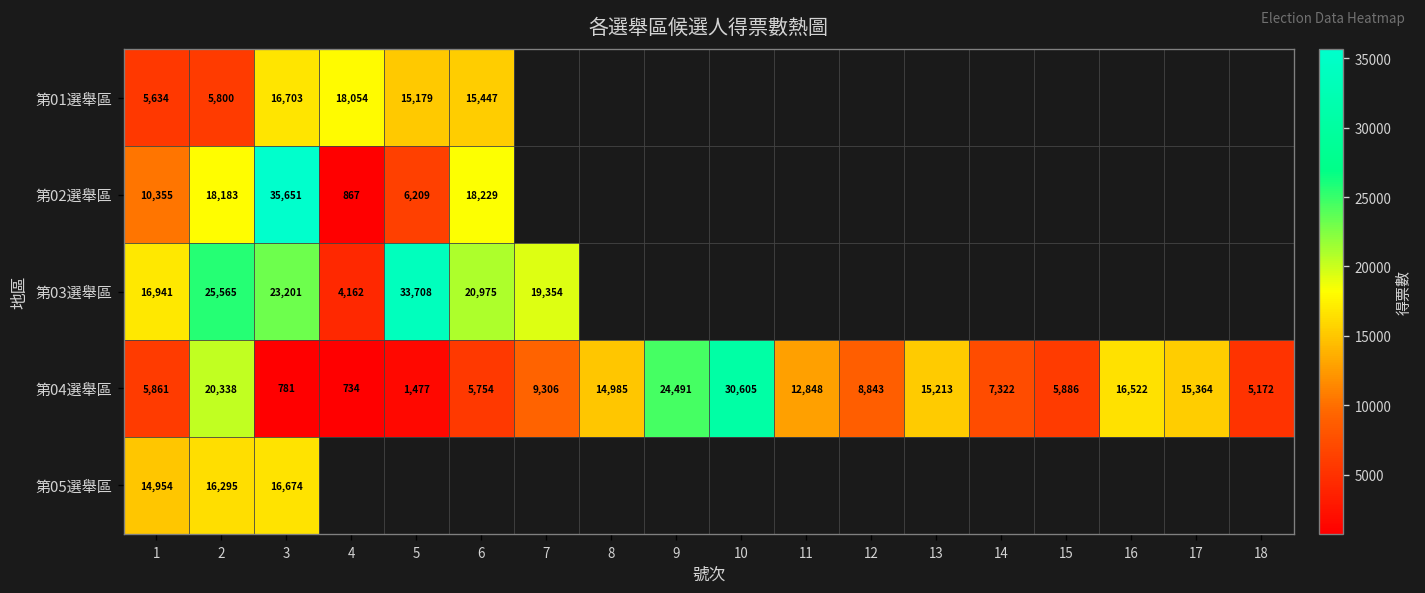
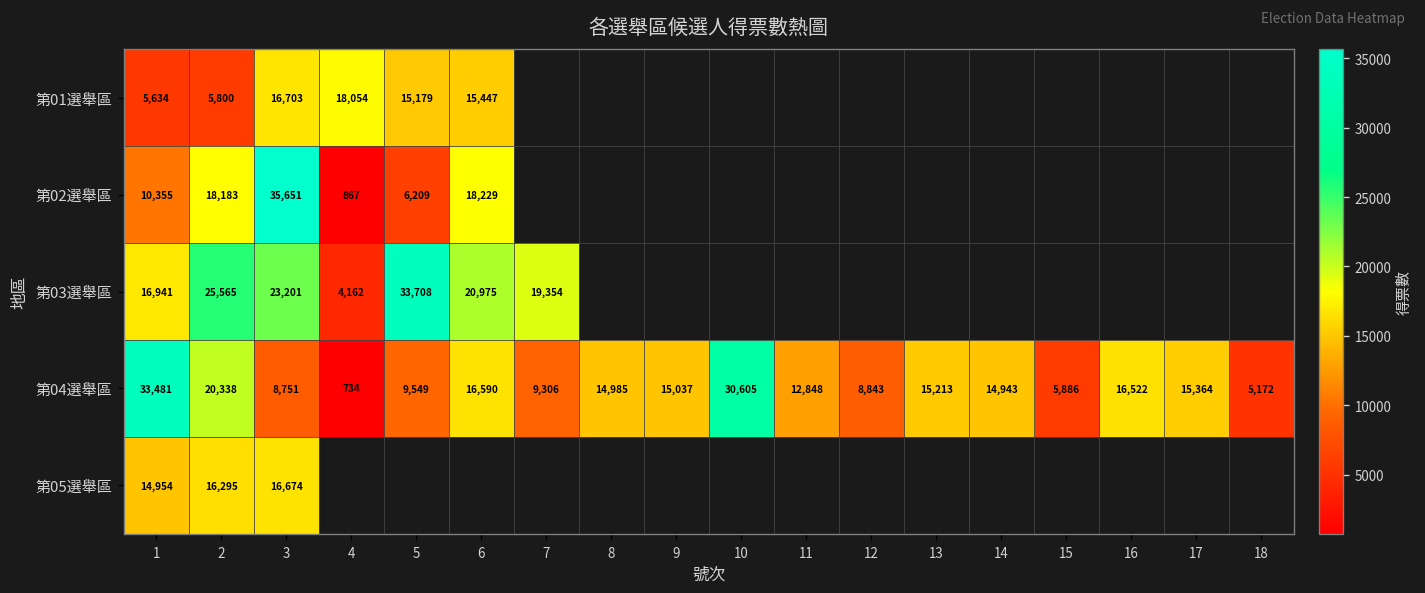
  {
    "第01選舉區": {
      "1": "5,634",
      "2": "5,800",
      "3": "16,703",
      "4": "18,054",
      "5": "15,179",
      "6": "15,447"
    },
    "第02選舉區": {
      "1": "10,355",
      "2": "18,183",
      "3": "35,651",
      "4": "867",
      "5": "6,209",
      "6": "18,229"
    },
    "第03選舉區": {
      "1": "16,941",
      "2": "25,565",
      "3": "23,201",
      "4": "4,162",
      "5": "33,708",
      "6": "20,975",
      "7": "19,354"
    },
    "第04選舉區": {
-     "1": "5,861",
+     "1": "33,481",
      "2": "20,338",
-     "3": "781",
+     "3": "8,751",
      "4": "734",
-     "5": "1,477",
-     "6": "5,754",
+     "5": "9,549",
+     "6": "16,590",
      "7": "9,306",
      "8": "14,985",
-     "9": "24,491",
+     "9": "15,037",
      "10": "30,605",
      "11": "12,848",
      "12": "8,843",
      "13": "15,213",
-     "14": "7,322",
+     "14": "14,943",
      "15": "5,886",
      "16": "16,522",
      "17": "15,364",
      "18": "5,172"
    },
    "第05選舉區": {
      "1": "14,954",
      "2": "16,295",
      "3": "16,674"
    }
  }
